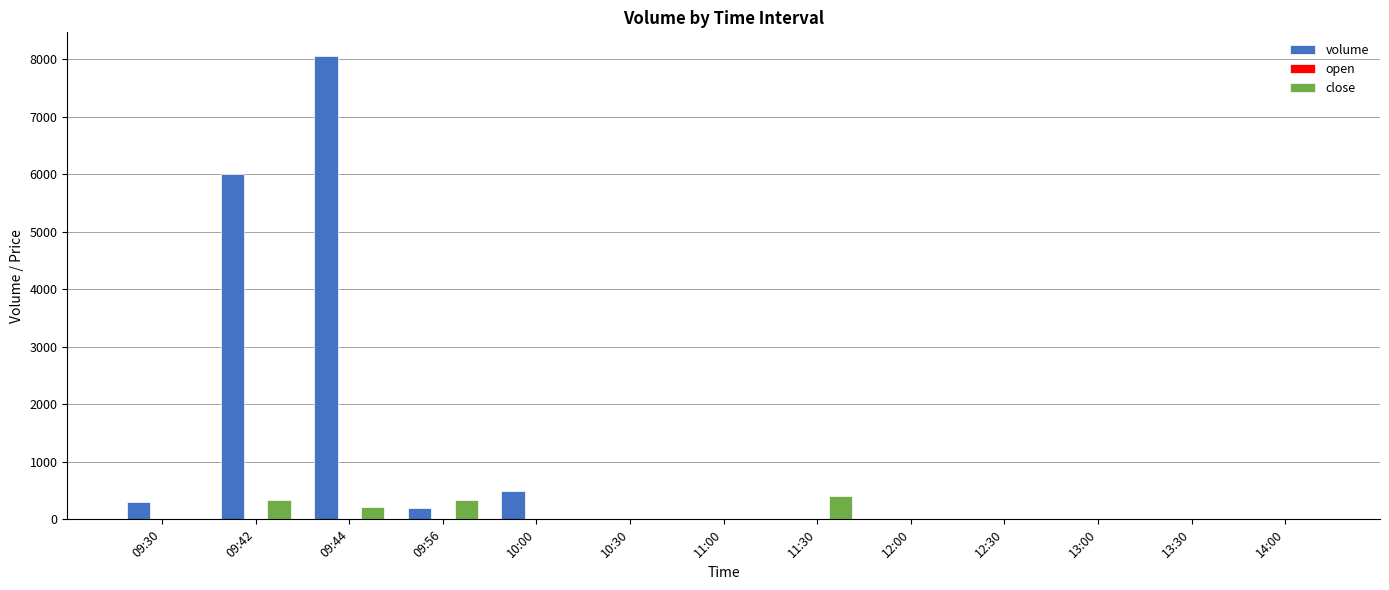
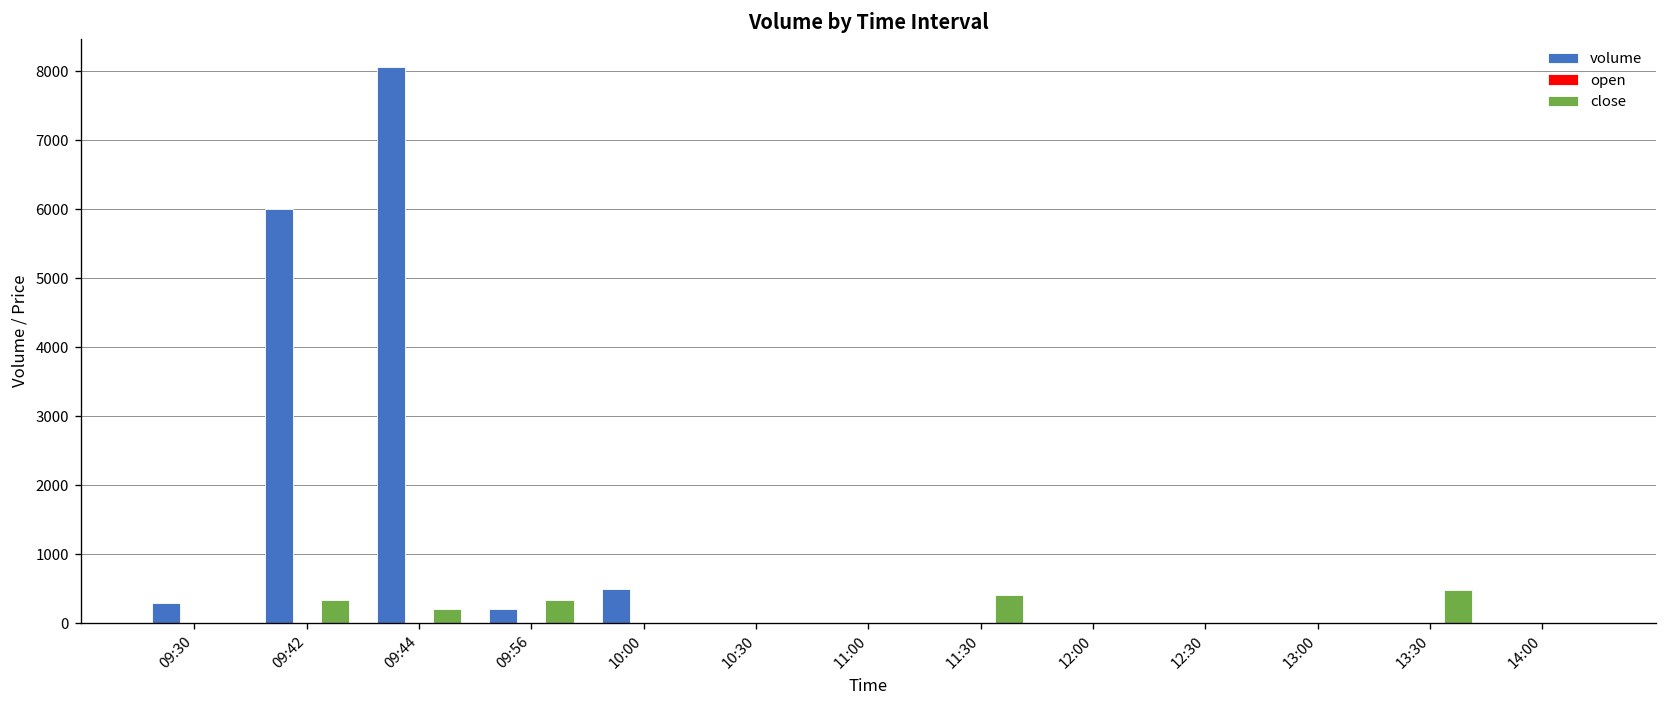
  {
    "volume": {
      "09:30": 300,
      "09:42": 6000,
      "09:44": 8100,
      "09:56": 200,
      "10:00": 500,
      "10:30": 0,
      "11:00": 0,
      "11:30": 0,
      "12:00": 0,
      "12:30": 0,
      "13:00": 0,
      "13:30": 0,
      "14:00": 0
    },
    "close": {
      "09:42": 300,
      "09:44": 200,
      "09:56": 300,
      "11:30": 400,
-     "13:30": 0
+     "13:30": 500
    }
  }
